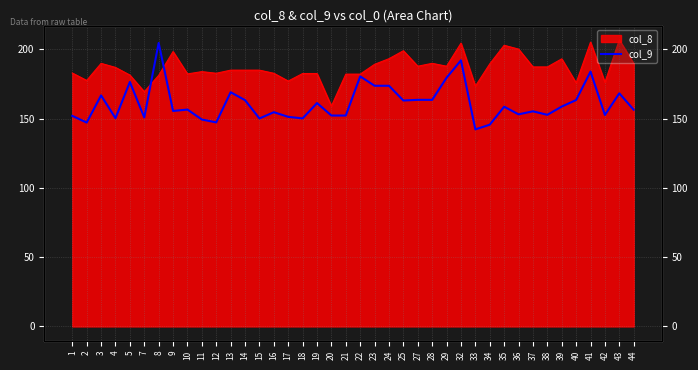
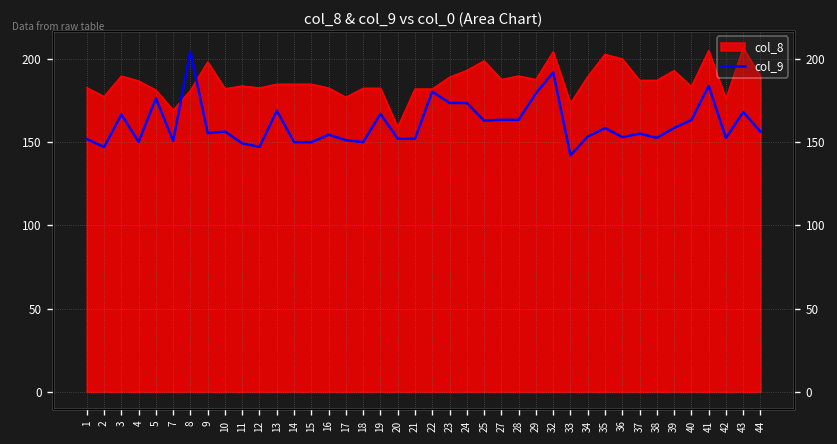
  {
    "col_8": {
      "1": 183,
      "2": 178,
      "3": 190,
      "4": 187,
      "5": 181,
      "7": 169,
      "8": 181,
      "9": 198,
      "10": 182,
      "11": 184,
      "12": 183,
      "13": 185,
      "14": 185,
      "15": 185,
      "16": 183,
      "17": 177,
      "18": 183,
      "19": 183,
      "20": 159,
      "21": 182,
      "23": 189,
      "24": 193,
      "25": 199,
      "27": 188,
      "28": 190,
      "29": 188,
      "32": 204,
      "33": 173,
      "34": 189,
      "35": 203,
      "36": 200,
      "37": 187,
      "38": 187,
      "39": 193,
-     "40": 176,
+     "40": 184,
      "41": 205,
      "42": 176,
      "44": 190
    },
    "col_9": {
      "1": 152,
      "2": 147,
      "3": 167,
      "4": 150,
      "5": 176,
      "7": 151,
      "8": 205,
      "9": 155,
      "10": 157,
      "11": 149,
      "12": 147,
      "13": 169,
-     "14": 163,
+     "14": 150,
      "15": 150,
      "16": 155,
      "17": 151,
      "18": 150,
-     "19": 161,
+     "19": 167,
      "20": 152,
      "21": 152,
      "23": 174,
      "24": 174,
      "25": 163,
      "27": 164,
      "28": 164,
      "29": 179,
      "32": 192,
      "33": 142,
-     "34": 146,
+     "34": 153,
      "35": 159,
      "36": 153,
      "37": 155,
      "38": 153,
      "39": 159,
      "40": 163,
      "41": 184,
      "42": 153,
      "43": 168,
      "44": 156
    }
  }
